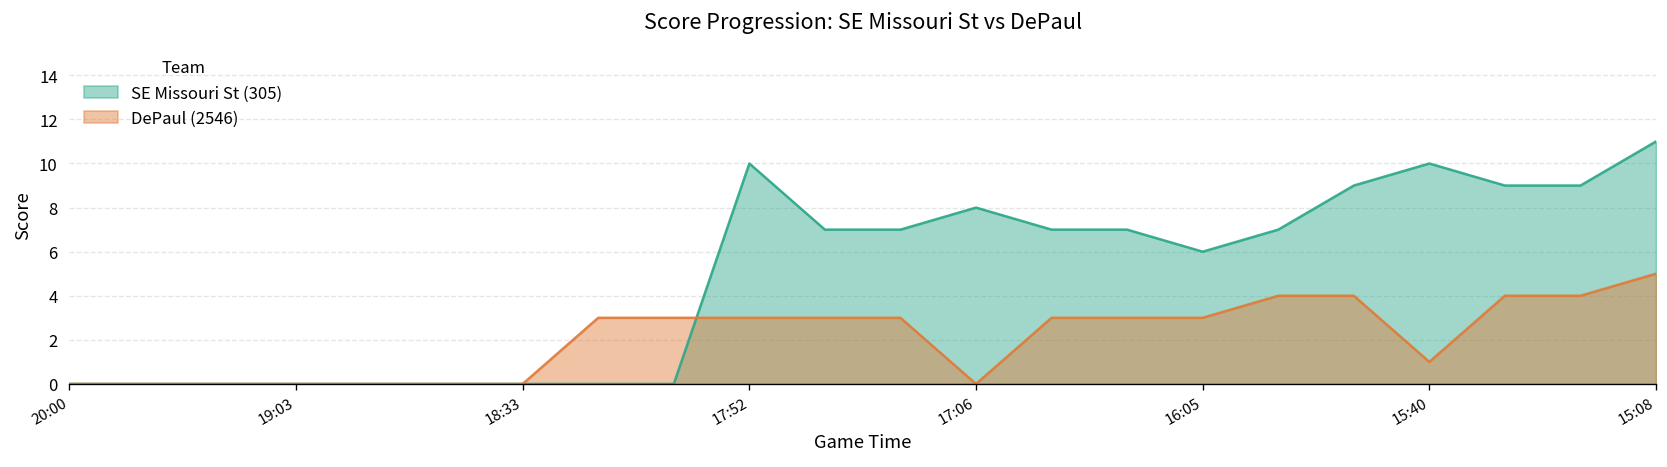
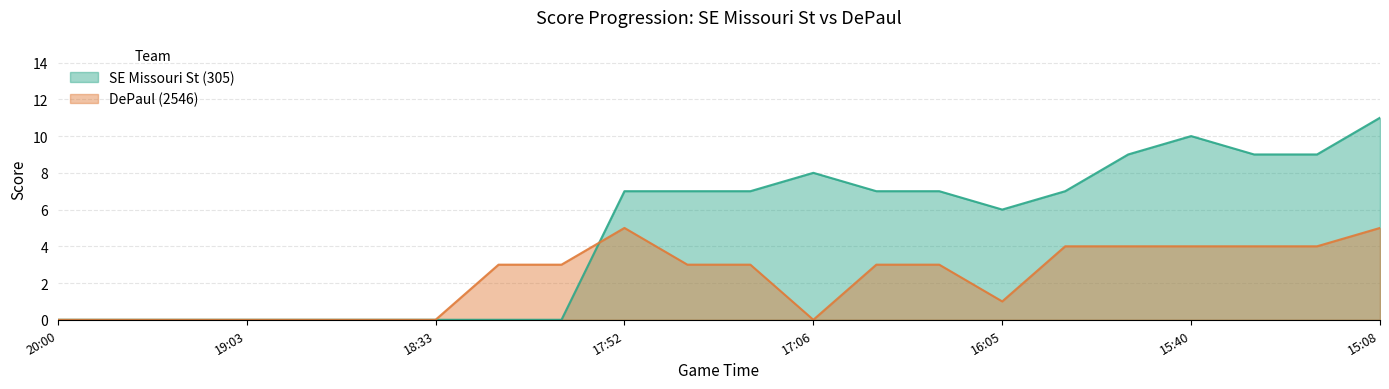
  {
    "SE Missouri St (305)": {
-     "17:52": 10,
+     "17:52": 7,
      "17:06": 8,
      "16:05": 6,
      "15:40": 10,
      "15:08": 11
    },
    "DePaul (2546)": {
-     "17:52": 3,
+     "17:52": 5,
      "17:06": 0,
-     "16:05": 3,
-     "15:40": 1,
+     "16:05": 1,
+     "15:40": 4,
      "15:08": 5
    }
  }
